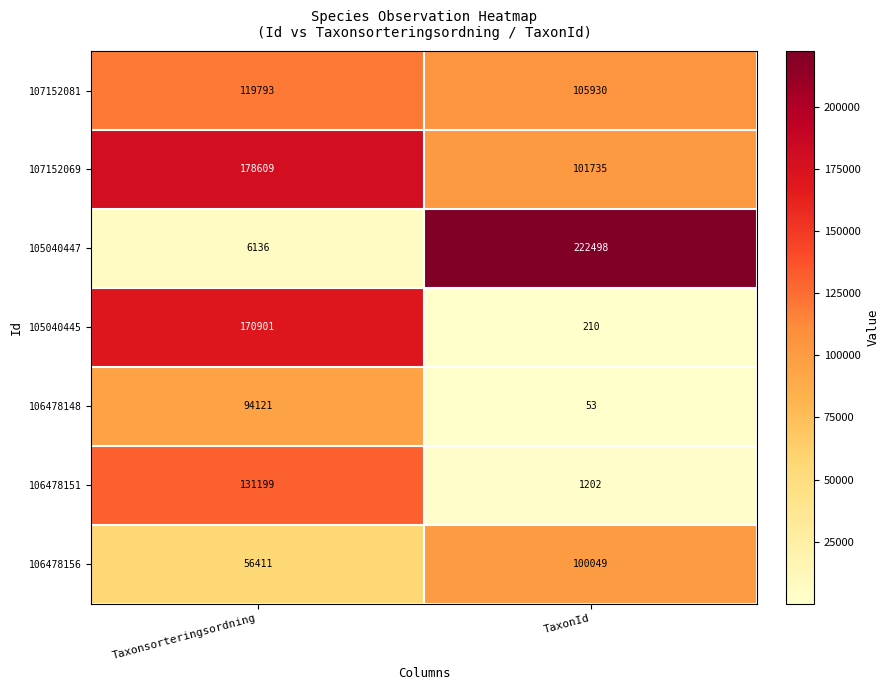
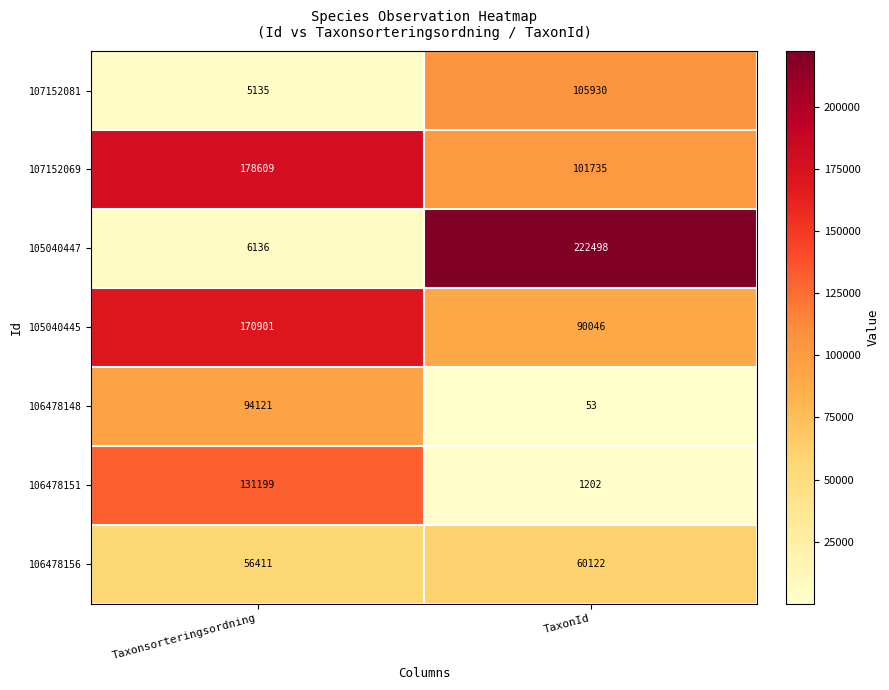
  {
    "107152081": {
-     "Taxonsorteringsordning": 119793,
+     "Taxonsorteringsordning": 5135,
      "TaxonId": 105930
    },
    "107152069": {
      "Taxonsorteringsordning": 178609,
      "TaxonId": 101735
    },
    "105040447": {
      "Taxonsorteringsordning": 6136,
      "TaxonId": 222498
    },
    "105040445": {
      "Taxonsorteringsordning": 170901,
-     "TaxonId": 210
+     "TaxonId": 90046
    },
    "106478148": {
      "Taxonsorteringsordning": 94121,
      "TaxonId": 53
    },
    "106478151": {
      "Taxonsorteringsordning": 131199,
      "TaxonId": 1202
    },
    "106478156": {
      "Taxonsorteringsordning": 56411,
-     "TaxonId": 100049
+     "TaxonId": 60122
    }
  }
